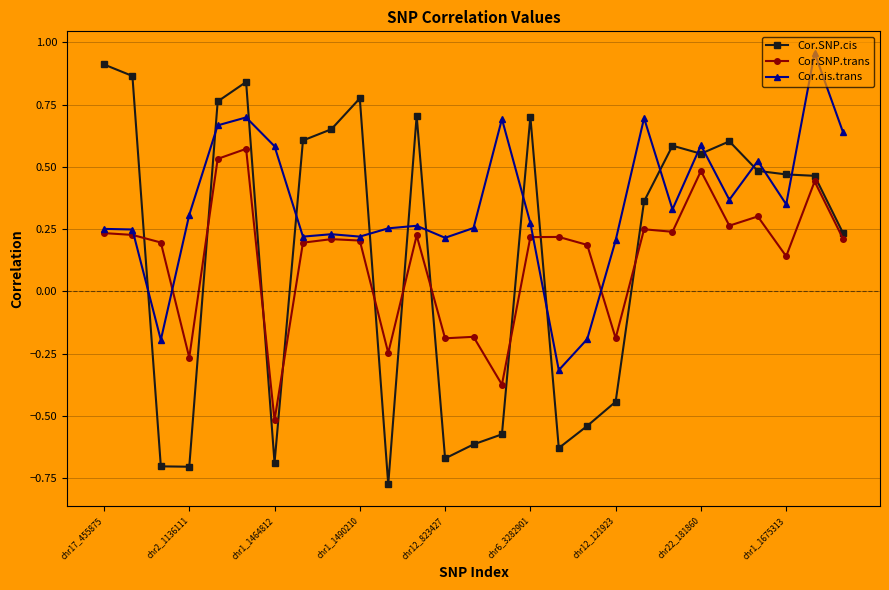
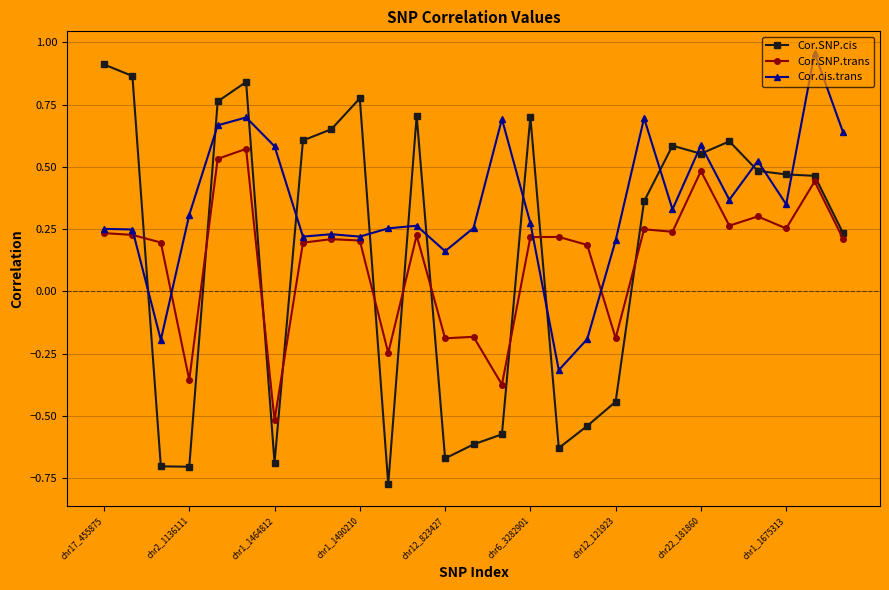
  {
    "Cor.SNP.cis": {
      "chr17_455875": 0.91,
      "chr2_1136111": -0.70,
      "chr1_1464812": -0.69,
      "chr1_1490210": 0.78,
      "chr12_823427": -0.67,
      "chr6_3282901": 0.70,
      "chr12_121923": -0.44,
      "chr22_181860": 0.55,
      "chr1_1675313": 0.47
    },
    "Cor.SNP.trans": {
      "chr17_455875": 0.23,
-     "chr2_1136111": -0.27,
+     "chr2_1136111": -0.36,
      "chr1_1464812": -0.52,
      "chr1_1490210": 0.20,
      "chr12_823427": -0.19,
      "chr6_3282901": 0.22,
      "chr12_121923": -0.19,
      "chr22_181860": 0.48,
-     "chr1_1675313": 0.14
+     "chr1_1675313": 0.25
    },
    "Cor.cis.trans": {
      "chr17_455875": 0.25,
      "chr2_1136111": 0.31,
      "chr1_1464812": 0.58,
      "chr1_1490210": 0.22,
-     "chr12_823427": 0.22,
+     "chr12_823427": 0.16,
      "chr6_3282901": 0.27,
      "chr12_121923": 0.21,
      "chr22_181860": 0.59,
      "chr1_1675313": 0.35
    }
  }
